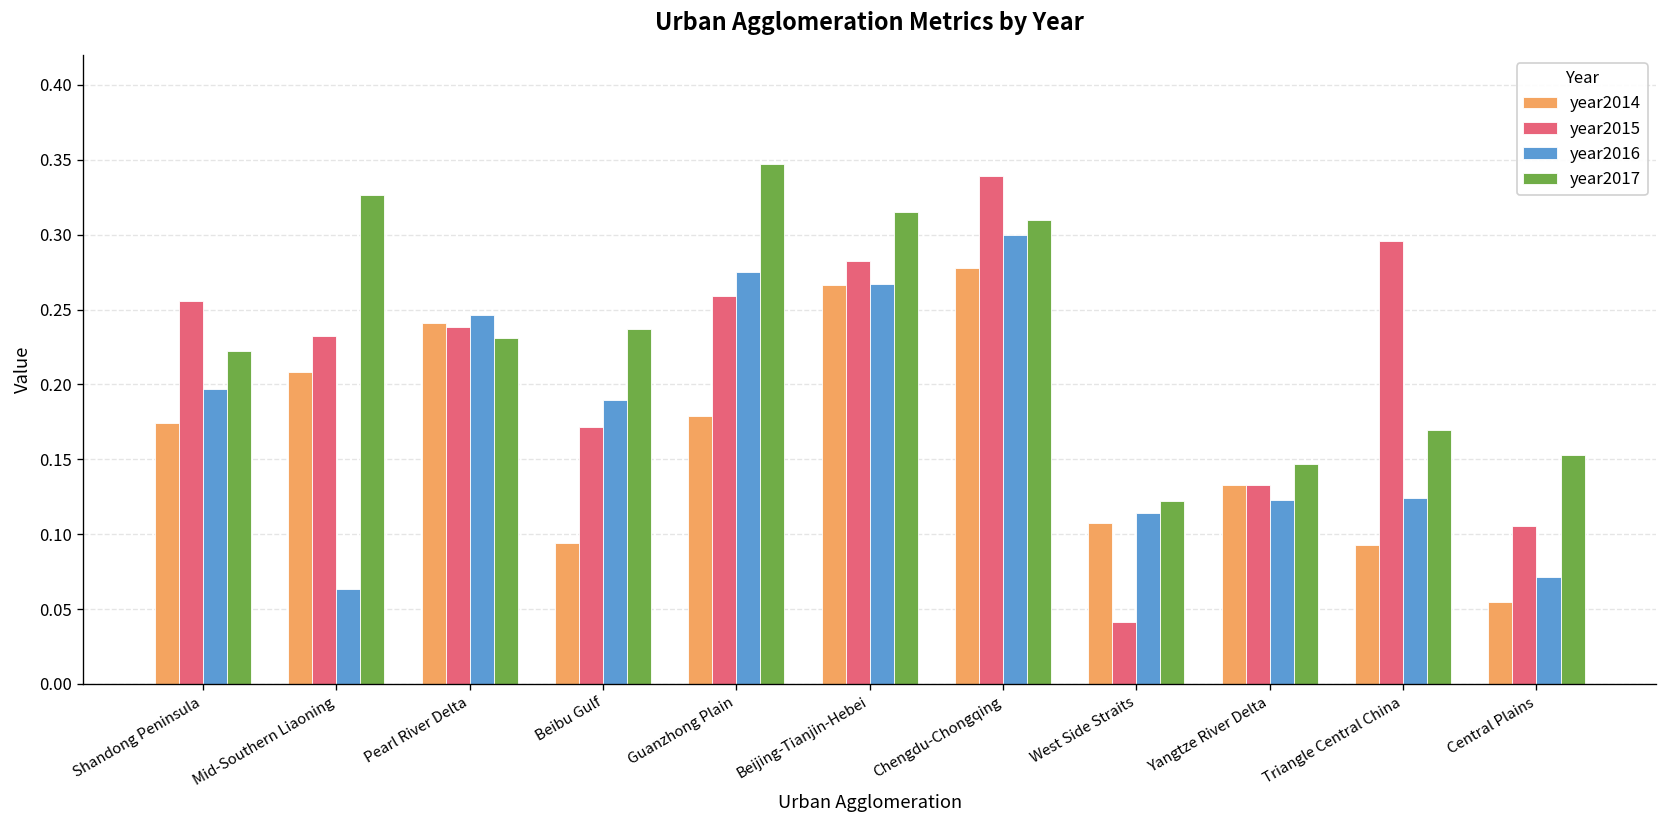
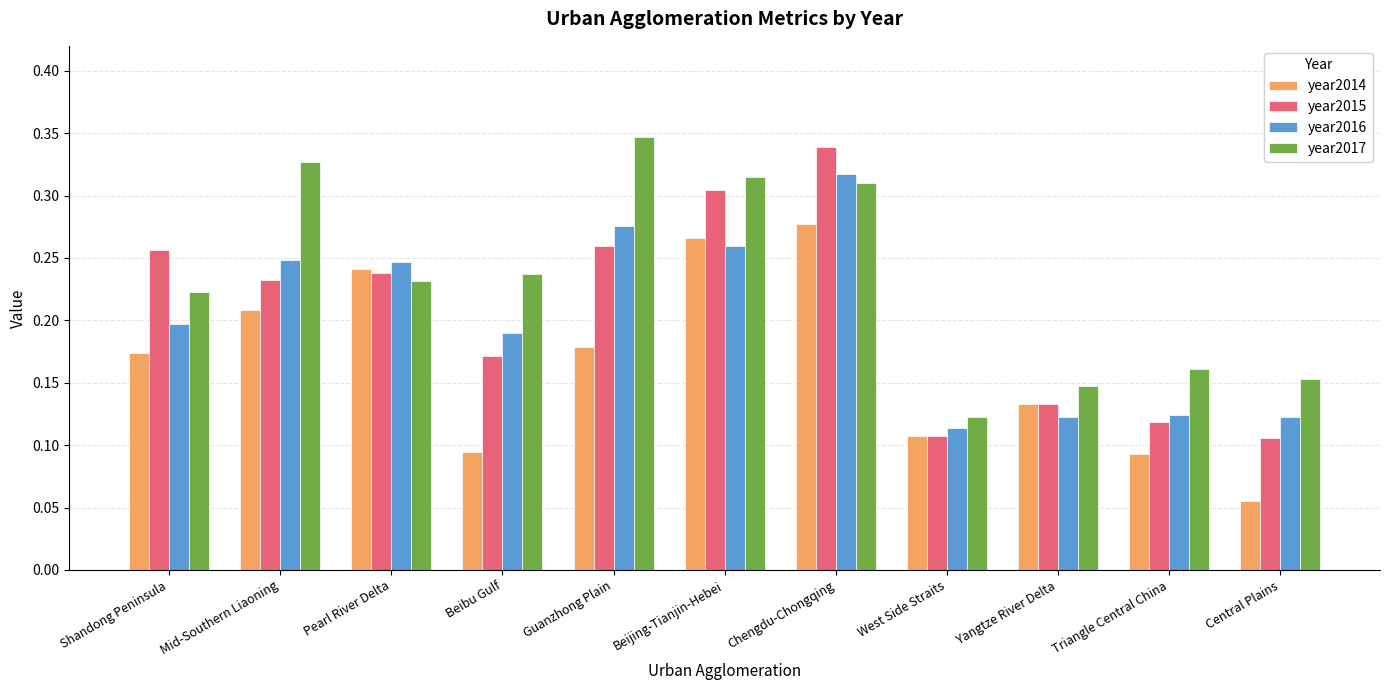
  {
    "year2014": {
      "Shandong Peninsula": 0.174,
      "Mid-Southern Liaoning": 0.208,
      "Pearl River Delta": 0.241,
      "Beibu Gulf": 0.094,
      "Guanzhong Plain": 0.179,
      "Beijing-Tianjin-Hebei": 0.266,
      "Chengdu-Chongqing": 0.278,
      "West Side Straits": 0.107,
      "Yangtze River Delta": 0.133,
      "Triangle Central China": 0.093,
      "Central Plains": 0.055
    },
    "year2015": {
      "Shandong Peninsula": 0.256,
      "Mid-Southern Liaoning": 0.232,
      "Pearl River Delta": 0.238,
      "Beibu Gulf": 0.171,
      "Guanzhong Plain": 0.259,
-     "Beijing-Tianjin-Hebei": 0.283,
+     "Beijing-Tianjin-Hebei": 0.304,
      "Chengdu-Chongqing": 0.339,
-     "West Side Straits": 0.041,
+     "West Side Straits": 0.107,
      "Yangtze River Delta": 0.133,
-     "Triangle Central China": 0.296,
+     "Triangle Central China": 0.119,
      "Central Plains": 0.105
    },
    "year2016": {
      "Shandong Peninsula": 0.197,
-     "Mid-Southern Liaoning": 0.064,
+     "Mid-Southern Liaoning": 0.248,
      "Pearl River Delta": 0.246,
      "Beibu Gulf": 0.190,
      "Guanzhong Plain": 0.275,
-     "Beijing-Tianjin-Hebei": 0.267,
-     "Chengdu-Chongqing": 0.300,
+     "Beijing-Tianjin-Hebei": 0.259,
+     "Chengdu-Chongqing": 0.317,
      "West Side Straits": 0.114,
      "Yangtze River Delta": 0.123,
      "Triangle Central China": 0.124,
-     "Central Plains": 0.072
+     "Central Plains": 0.123
    },
    "year2017": {
      "Shandong Peninsula": 0.223,
      "Mid-Southern Liaoning": 0.327,
      "Pearl River Delta": 0.231,
      "Beibu Gulf": 0.237,
      "Guanzhong Plain": 0.347,
      "Beijing-Tianjin-Hebei": 0.315,
      "Chengdu-Chongqing": 0.310,
      "West Side Straits": 0.122,
      "Yangtze River Delta": 0.147,
-     "Triangle Central China": 0.170,
+     "Triangle Central China": 0.161,
      "Central Plains": 0.153
    }
  }
